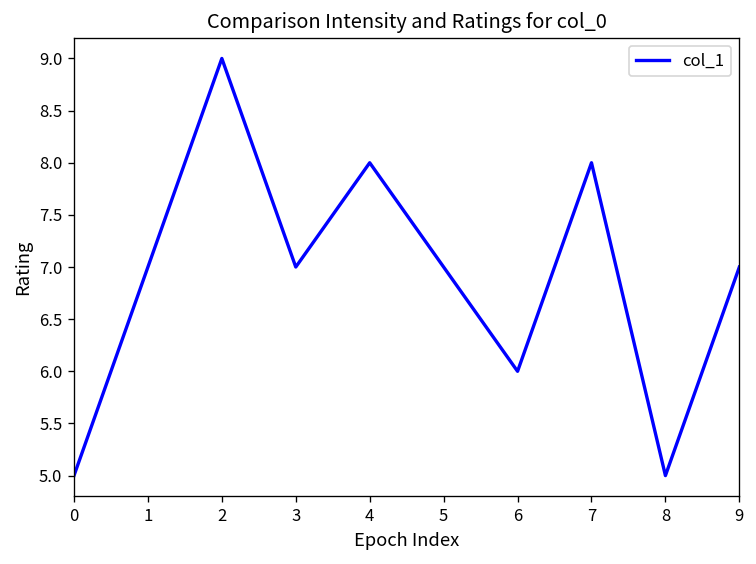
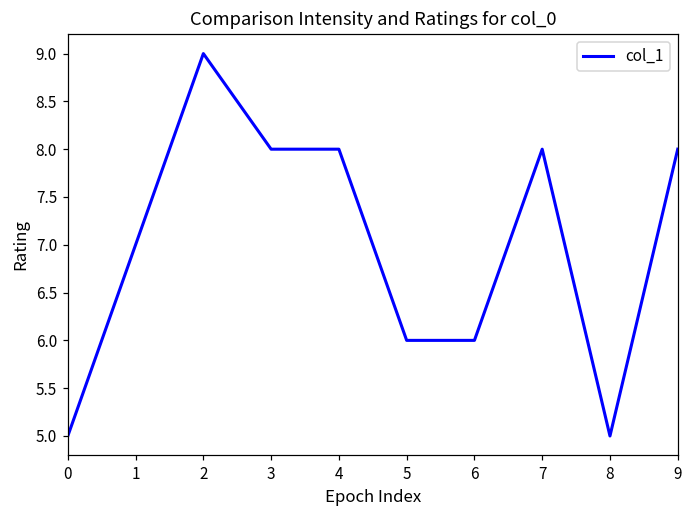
  {
    "0": 5,
    "1": 7,
    "2": 9,
-   "3": 7,
+   "3": 8,
    "4": 8,
-   "5": 7,
+   "5": 6,
    "6": 6,
    "7": 8,
    "8": 5,
-   "9": 7
+   "9": 8
  }
